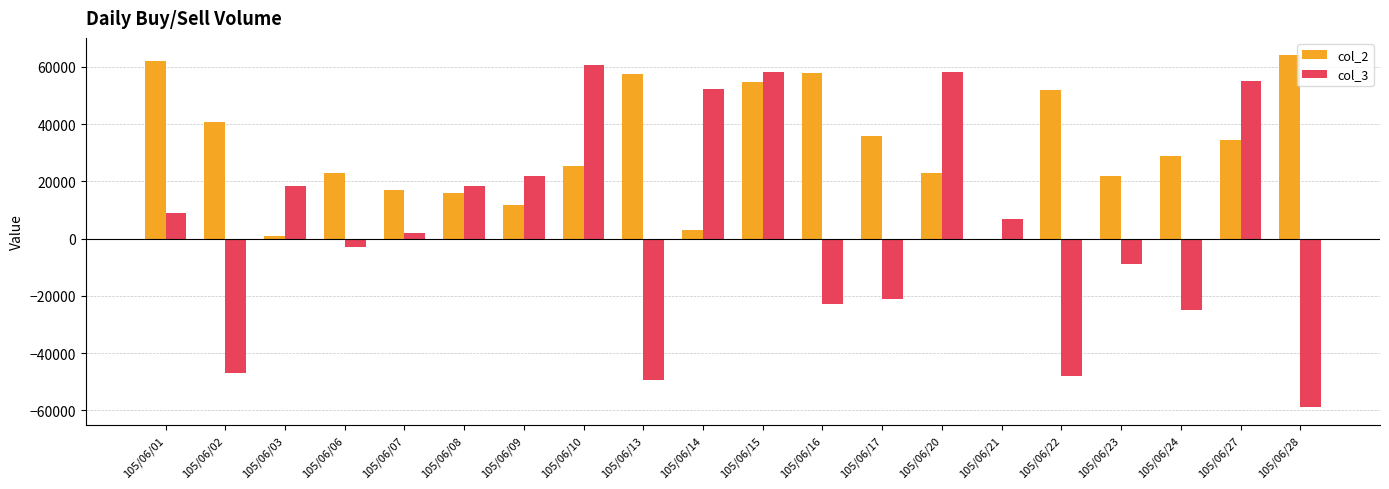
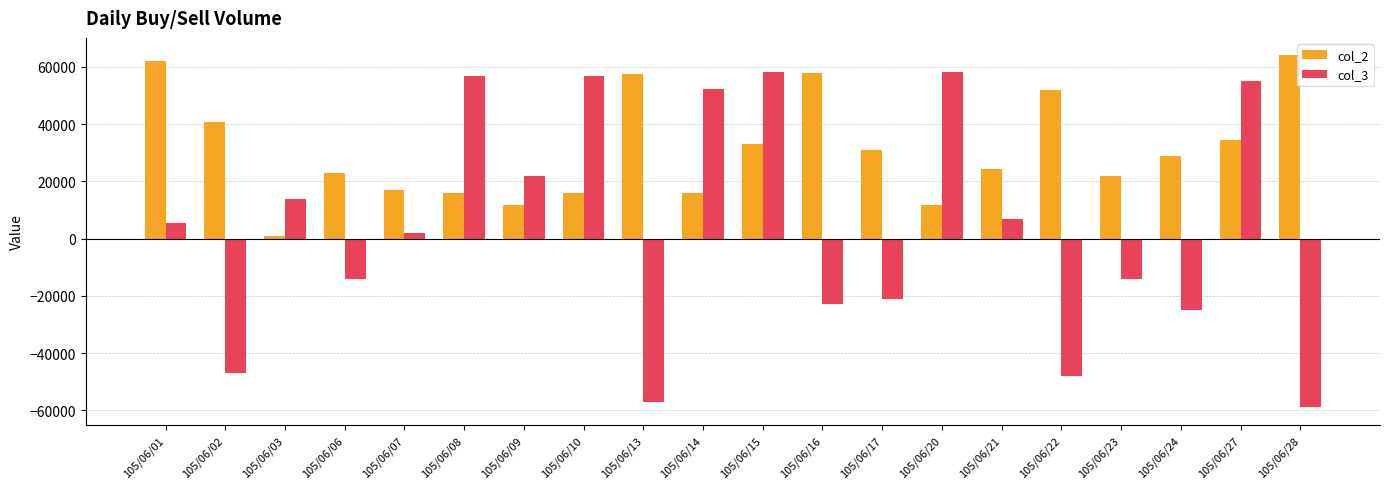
  {
    "col_2": {
      "105/06/01": 62000,
      "105/06/02": 41000,
      "105/06/03": 1000,
      "105/06/06": 23000,
      "105/06/07": 17000,
      "105/06/08": 16000,
      "105/06/09": 12000,
-     "105/06/10": 25000,
+     "105/06/10": 16000,
      "105/06/13": 58000,
-     "105/06/14": 3000,
-     "105/06/15": 55000,
+     "105/06/14": 16000,
+     "105/06/15": 33000,
      "105/06/16": 58000,
-     "105/06/17": 36000,
-     "105/06/20": 23000,
-     "105/06/21": 0,
+     "105/06/17": 31000,
+     "105/06/20": 12000,
+     "105/06/21": 24000,
      "105/06/22": 52000,
      "105/06/23": 22000,
      "105/06/24": 29000,
      "105/06/27": 34000,
      "105/06/28": 64000
    },
    "col_3": {
-     "105/06/01": 9000,
+     "105/06/01": 6000,
      "105/06/02": -47000,
-     "105/06/03": 18000,
-     "105/06/06": -3000,
+     "105/06/03": 14000,
+     "105/06/06": -14000,
      "105/06/07": 2000,
-     "105/06/08": 18000,
+     "105/06/08": 57000,
      "105/06/09": 22000,
-     "105/06/10": 61000,
-     "105/06/13": -49000,
+     "105/06/10": 57000,
+     "105/06/13": -57000,
      "105/06/14": 52000,
      "105/06/15": 58000,
      "105/06/16": -23000,
      "105/06/17": -21000,
      "105/06/20": 58000,
      "105/06/21": 7000,
      "105/06/22": -48000,
-     "105/06/23": -9000,
+     "105/06/23": -14000,
      "105/06/24": -25000,
      "105/06/27": 55000,
      "105/06/28": -59000
    }
  }
